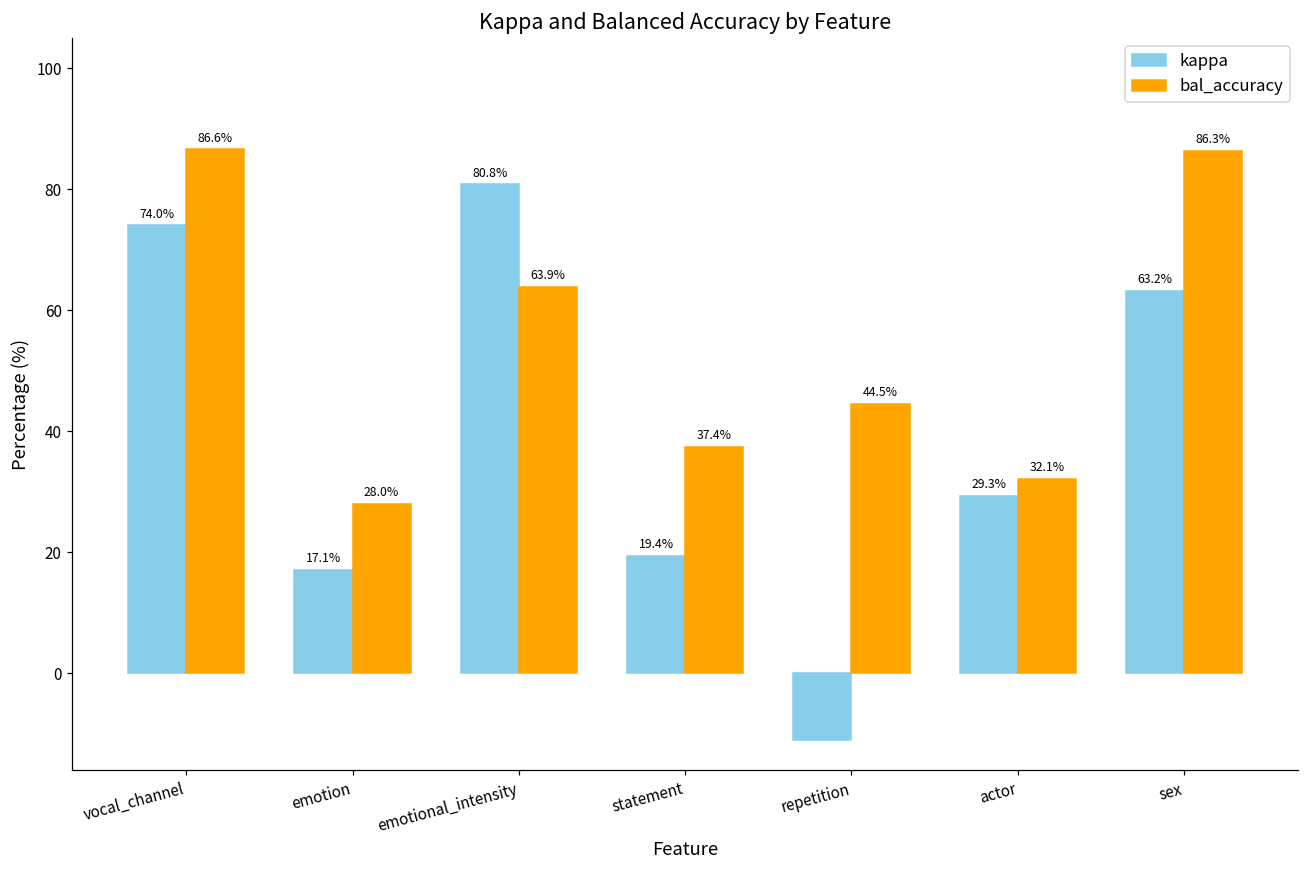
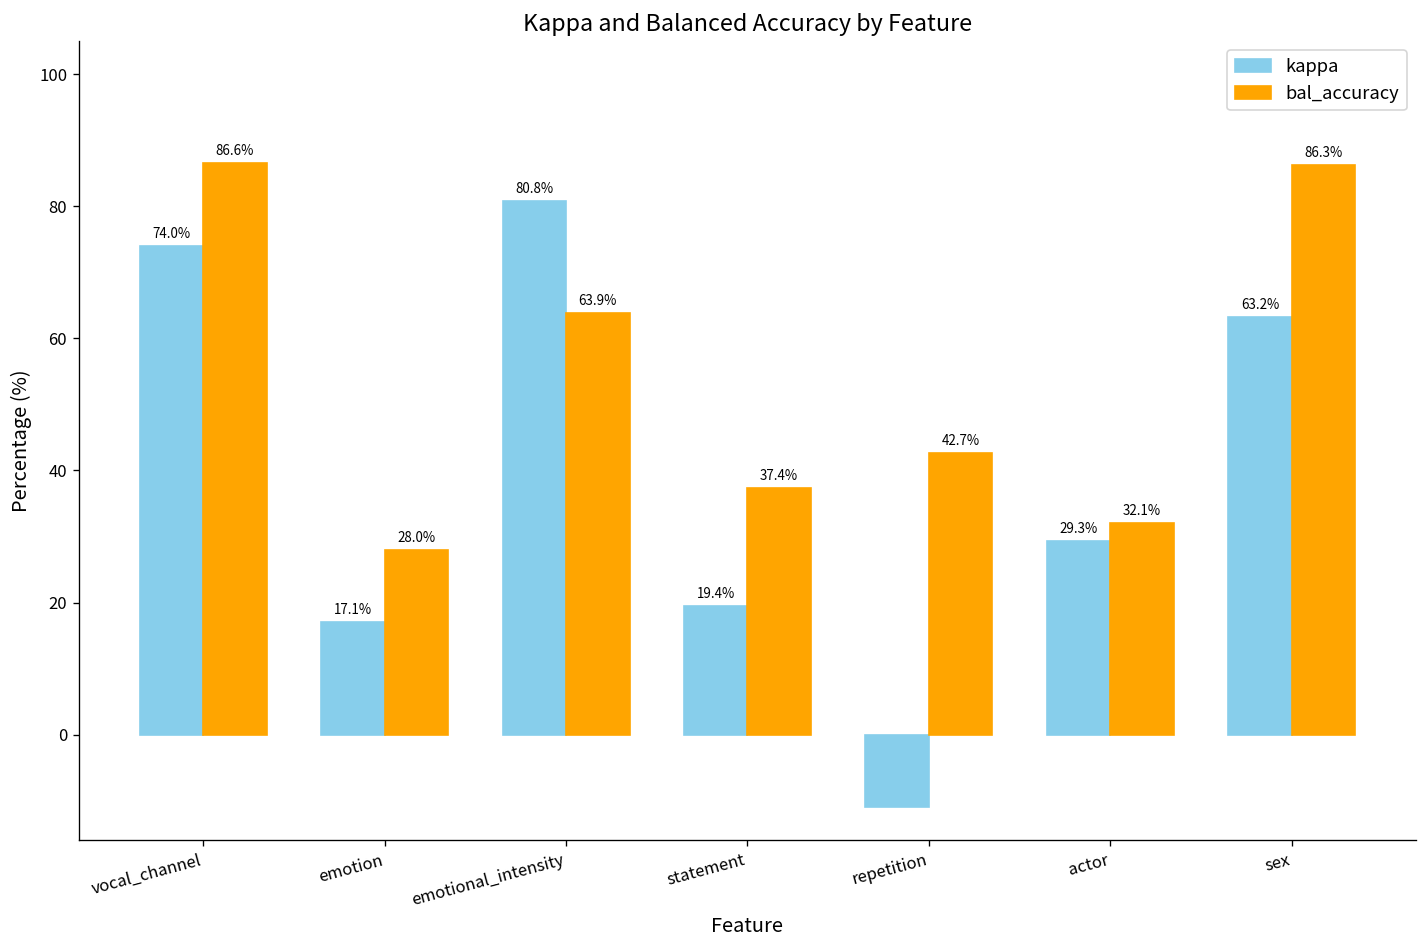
  {
    "kappa": {
      "vocal_channel": "74.0%",
      "emotion": "17.1%",
      "emotional_intensity": "80.8%",
      "statement": "19.4%",
      "actor": "29.3%",
      "sex": "63.2%"
    },
    "bal_accuracy": {
      "vocal_channel": "86.6%",
      "emotion": "28.0%",
      "emotional_intensity": "63.9%",
      "statement": "37.4%",
-     "repetition": "44.5%",
+     "repetition": "42.7%",
      "actor": "32.1%",
      "sex": "86.3%"
    }
  }
